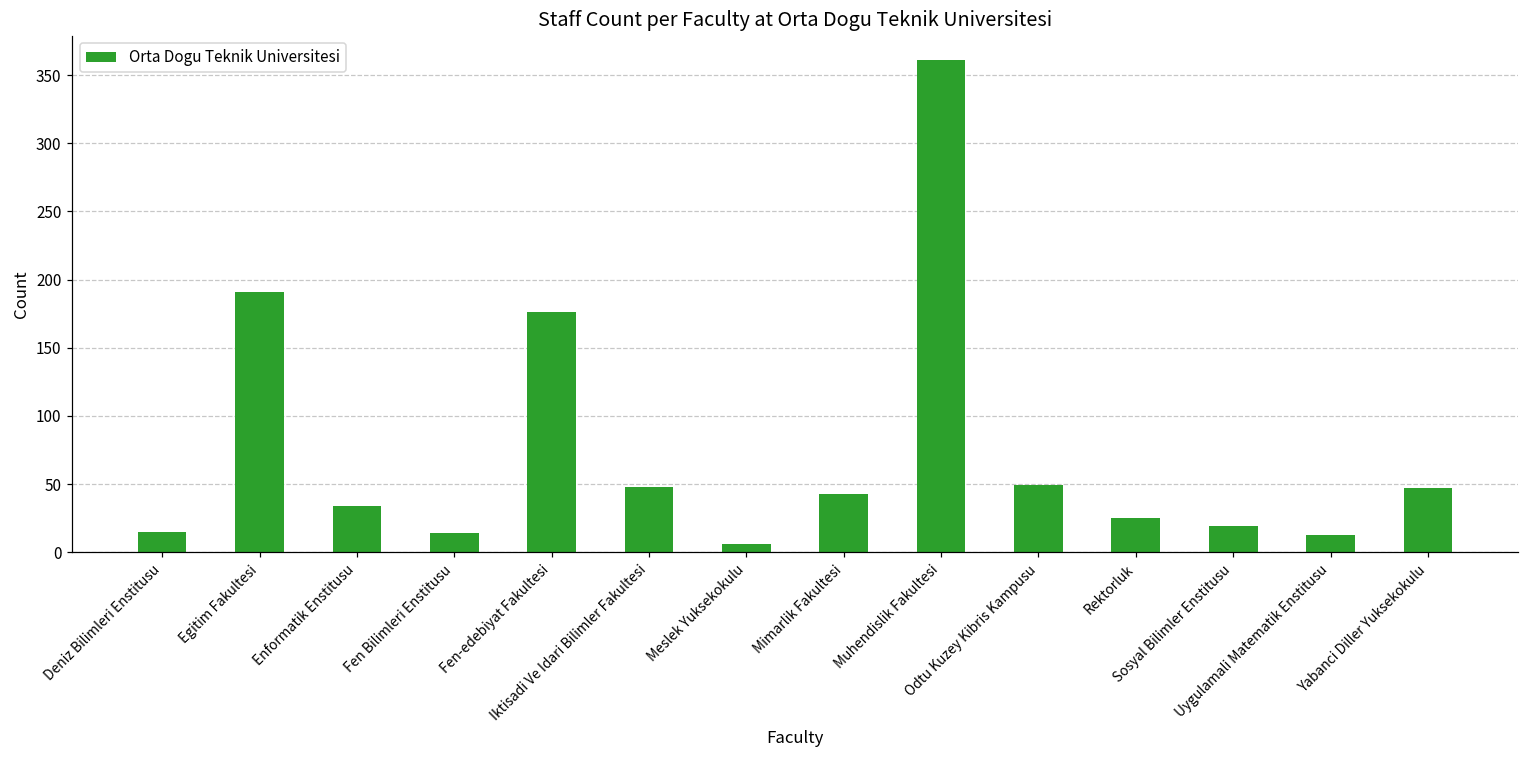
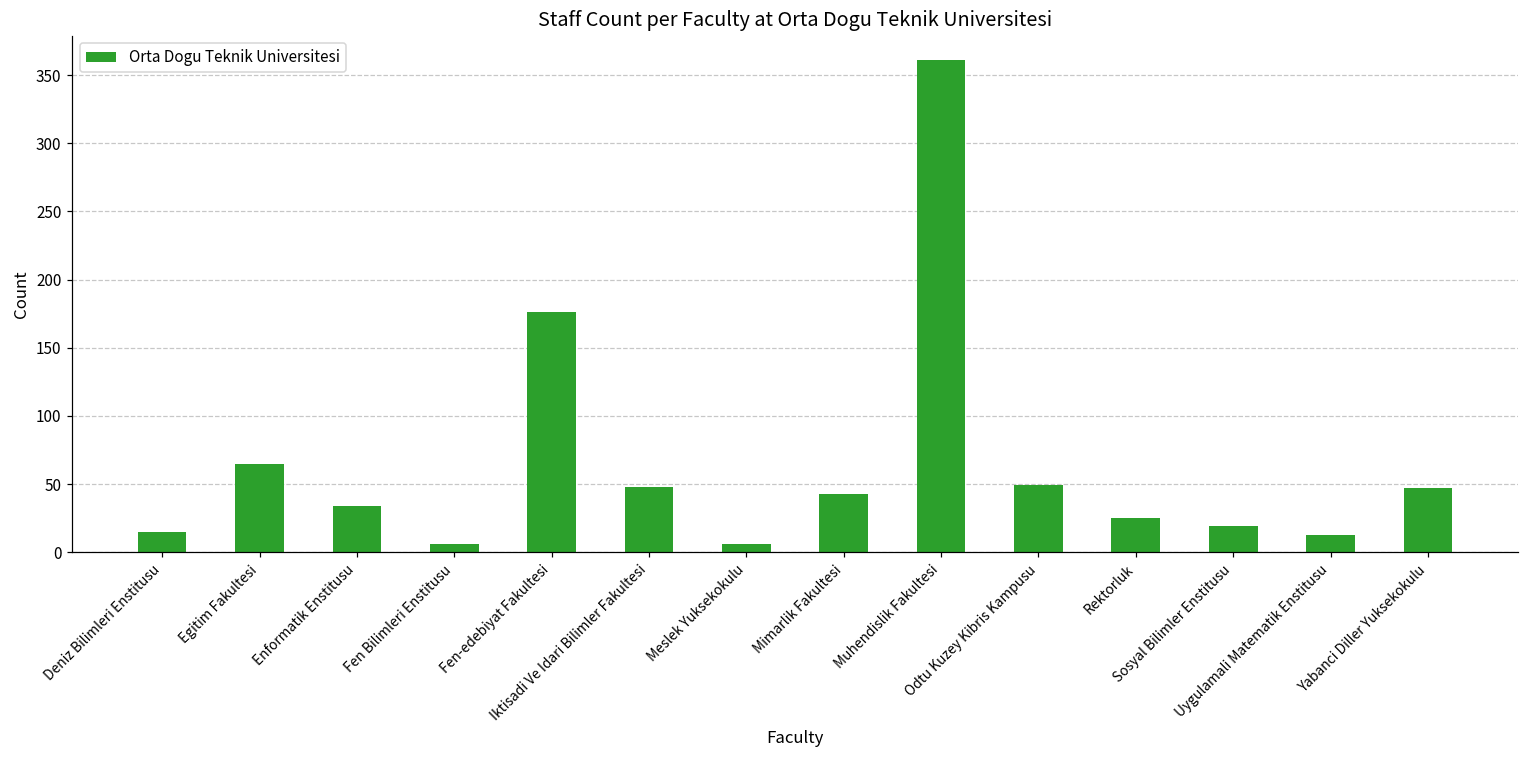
  {
    "Deniz Bilimleri Enstitusu": 15,
-   "Egitim Fakultesi": 191,
+   "Egitim Fakultesi": 65,
    "Enformatik Enstitusu": 34,
-   "Fen Bilimleri Enstitusu": 14,
+   "Fen Bilimleri Enstitusu": 6,
    "Fen-edebiyat Fakultesi": 176,
    "Iktisadi Ve Idari Bilimler Fakultesi": 48,
    "Meslek Yuksekokulu": 6,
    "Mimarlik Fakultesi": 43,
    "Muhendislik Fakultesi": 361,
    "Odtu Kuzey Kibris Kampusu": 49,
    "Rektorluk": 25,
    "Sosyal Bilimler Enstitusu": 19,
    "Uygulamali Matematik Enstitusu": 13,
    "Yabanci Diller Yuksekokulu": 47
  }
